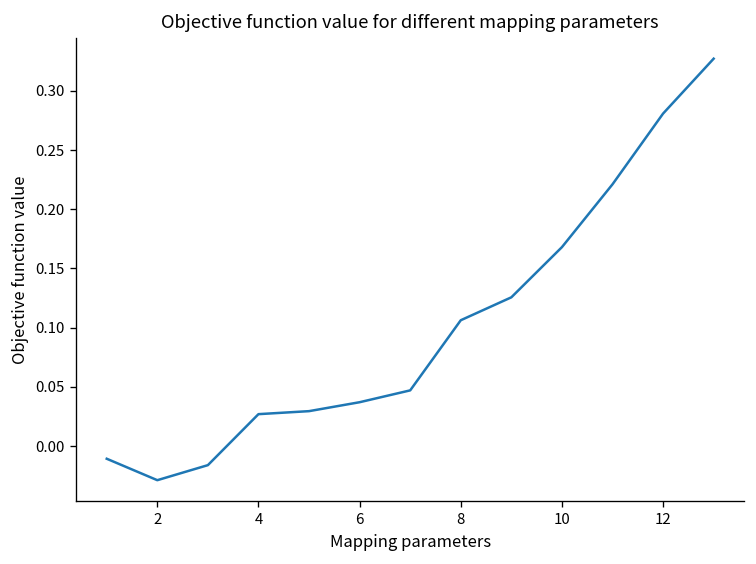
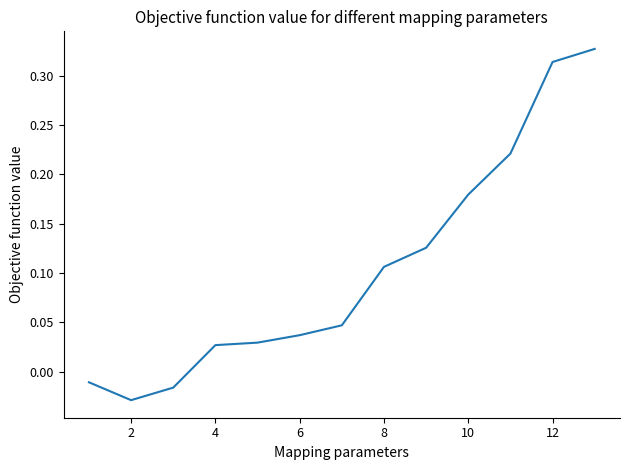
  {
    "2": -0.03,
    "4": 0.03,
    "6": 0.04,
    "8": 0.11,
-   "10": 0.17,
-   "12": 0.28
+   "10": 0.18,
+   "12": 0.31
  }
